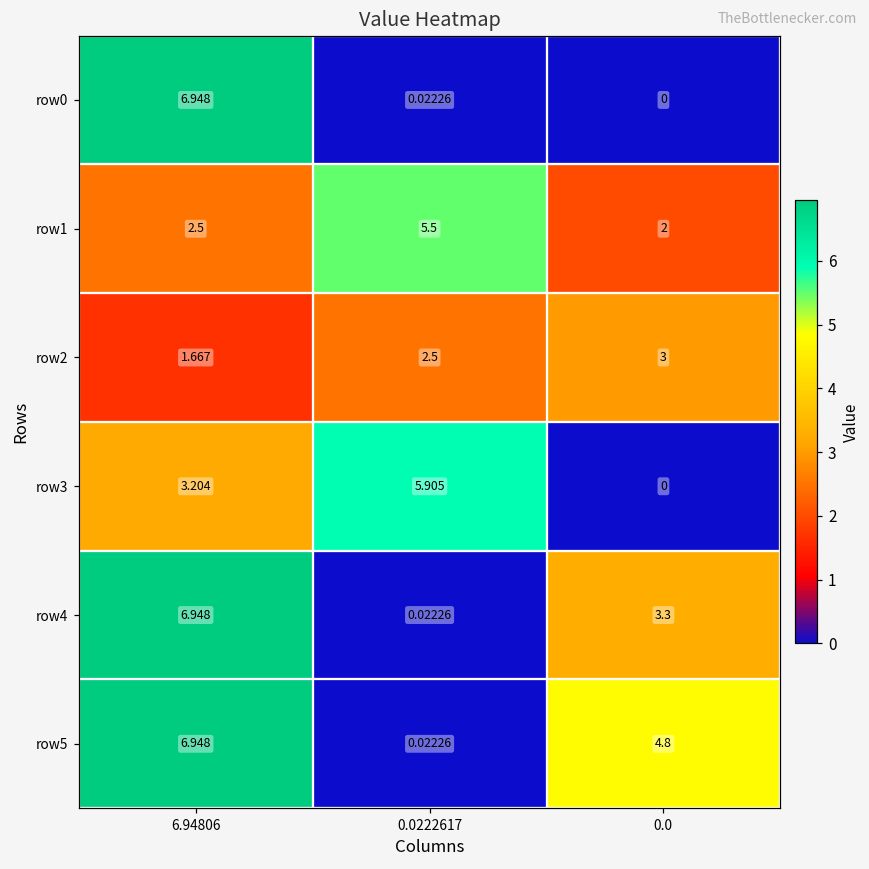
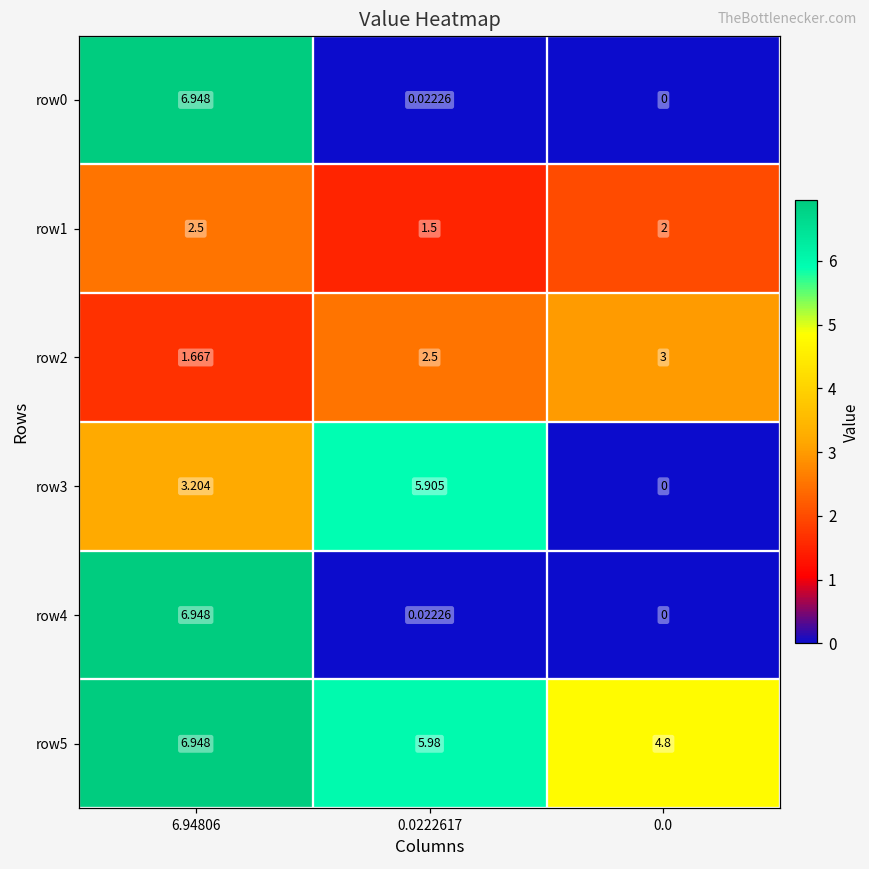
  {
    "row1": {
-     "0.0222617": 5.5
+     "0.0222617": 1.5
    },
    "row4": {
-     "0.0": 3.3
+     "0.0": 0
    },
    "row5": {
-     "0.0222617": 0.02226
+     "0.0222617": 5.98
    }
  }
